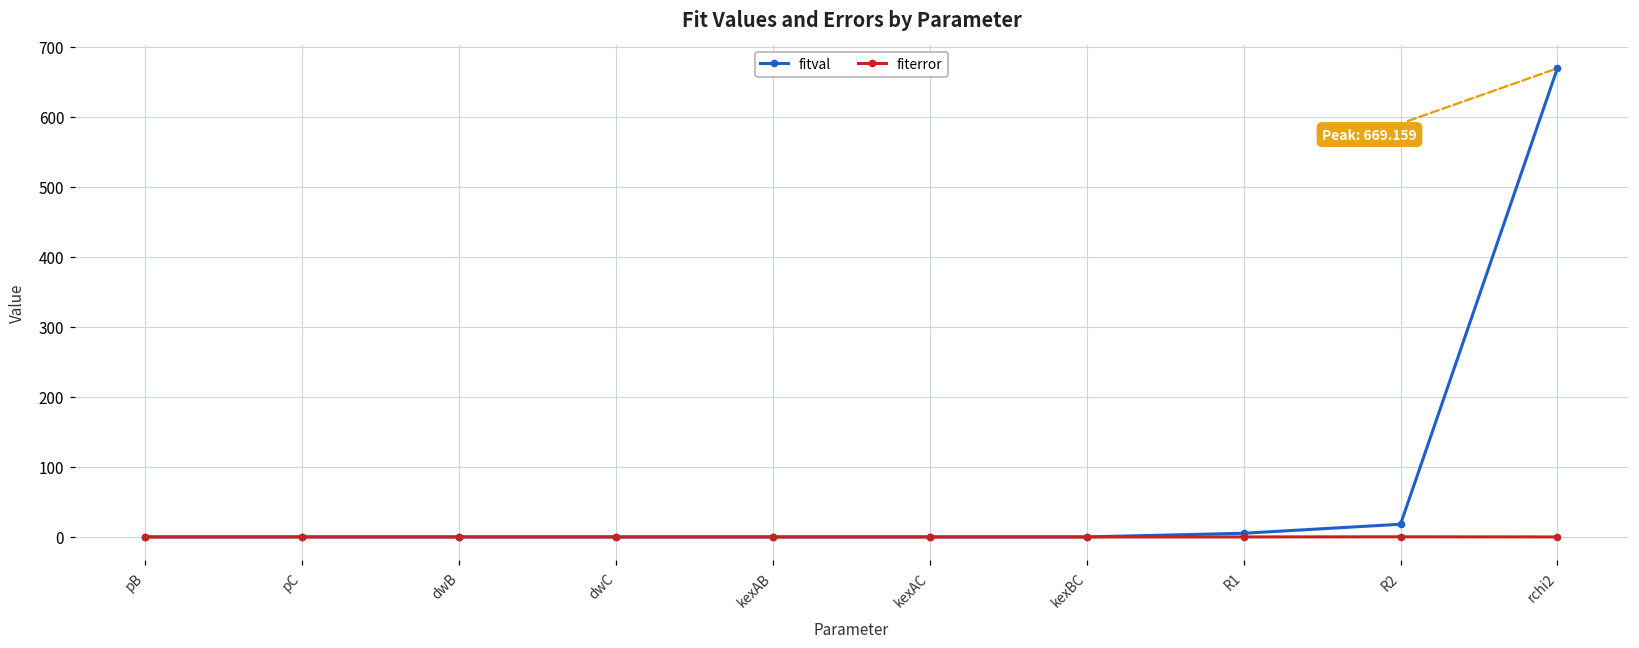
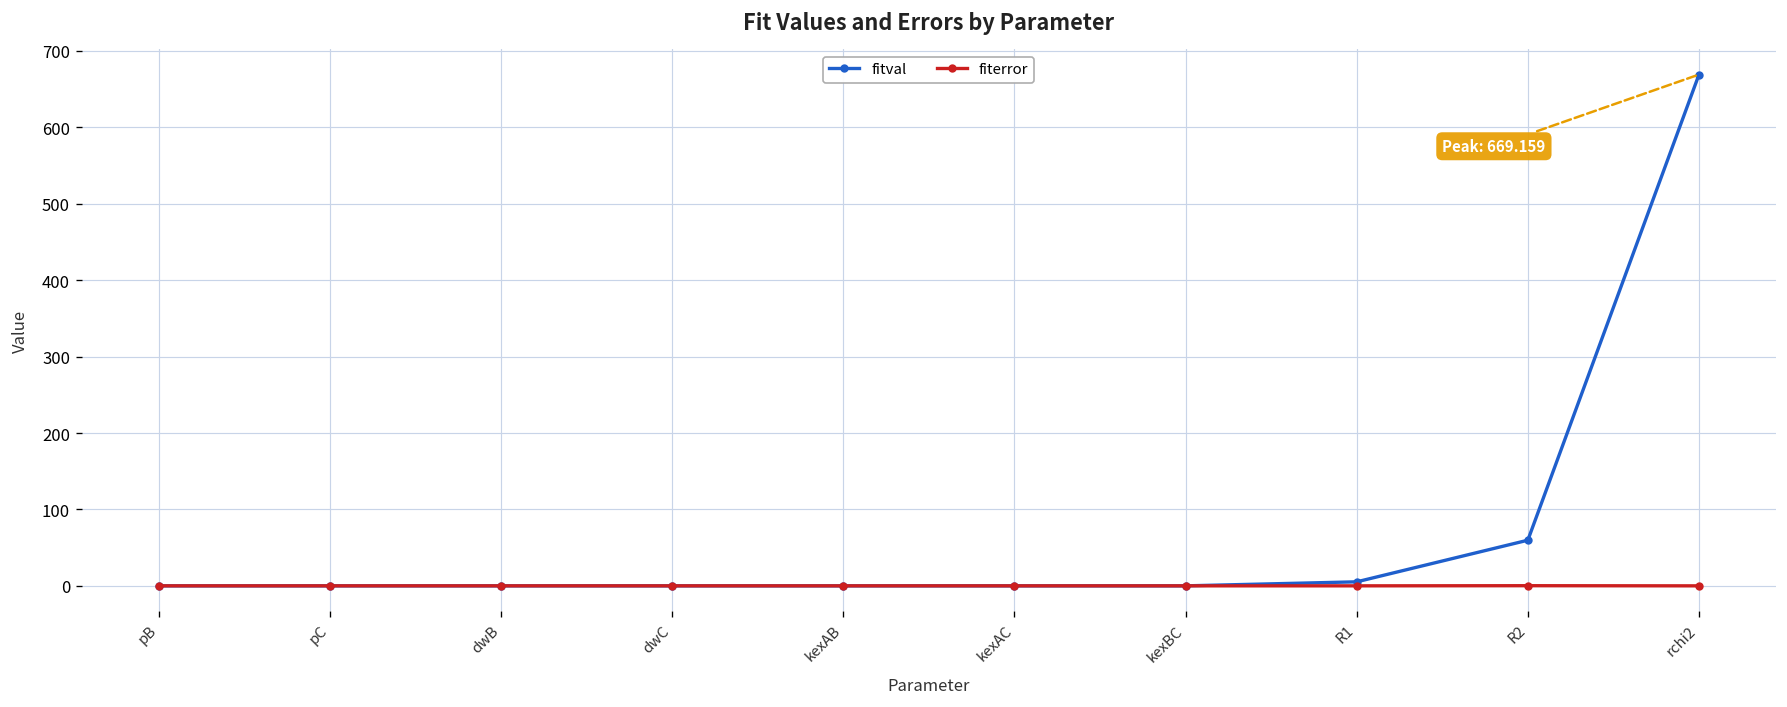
  {
    "fitval": {
      "R1": 10,
-     "R2": 20,
+     "R2": 60,
      "rchi2": 670
    },
    "fiterror": {
      "R1": 0,
      "R2": 0,
      "rchi2": 0
    }
  }
